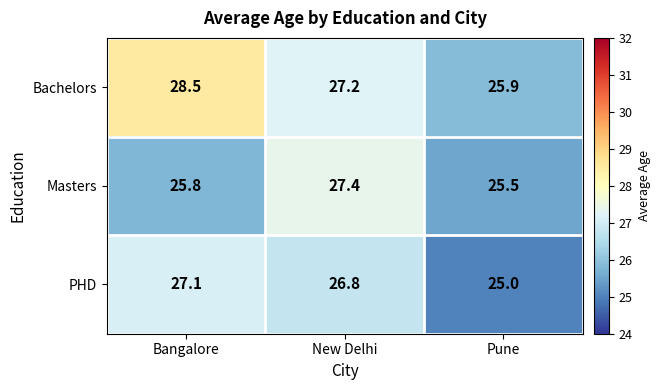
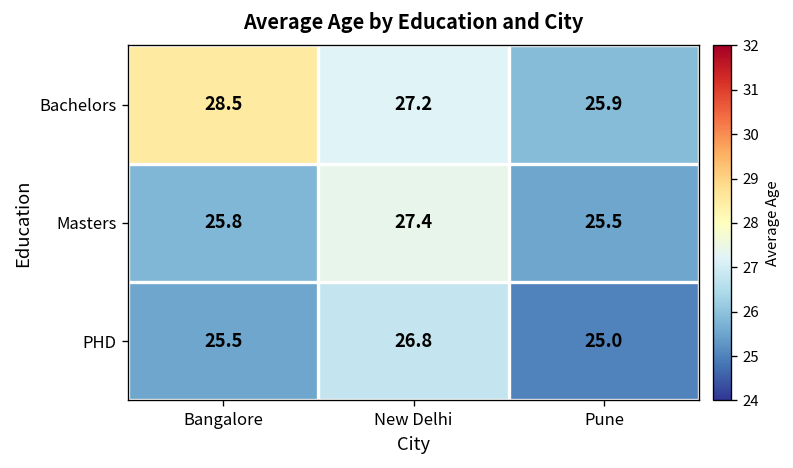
  {
    "Bachelors": {
      "Bangalore": 28.5,
      "New Delhi": 27.2,
      "Pune": 25.9
    },
    "Masters": {
      "Bangalore": 25.8,
      "New Delhi": 27.4,
      "Pune": 25.5
    },
    "PHD": {
-     "Bangalore": 27.1,
+     "Bangalore": 25.5,
      "New Delhi": 26.8,
      "Pune": 25.0
    }
  }
